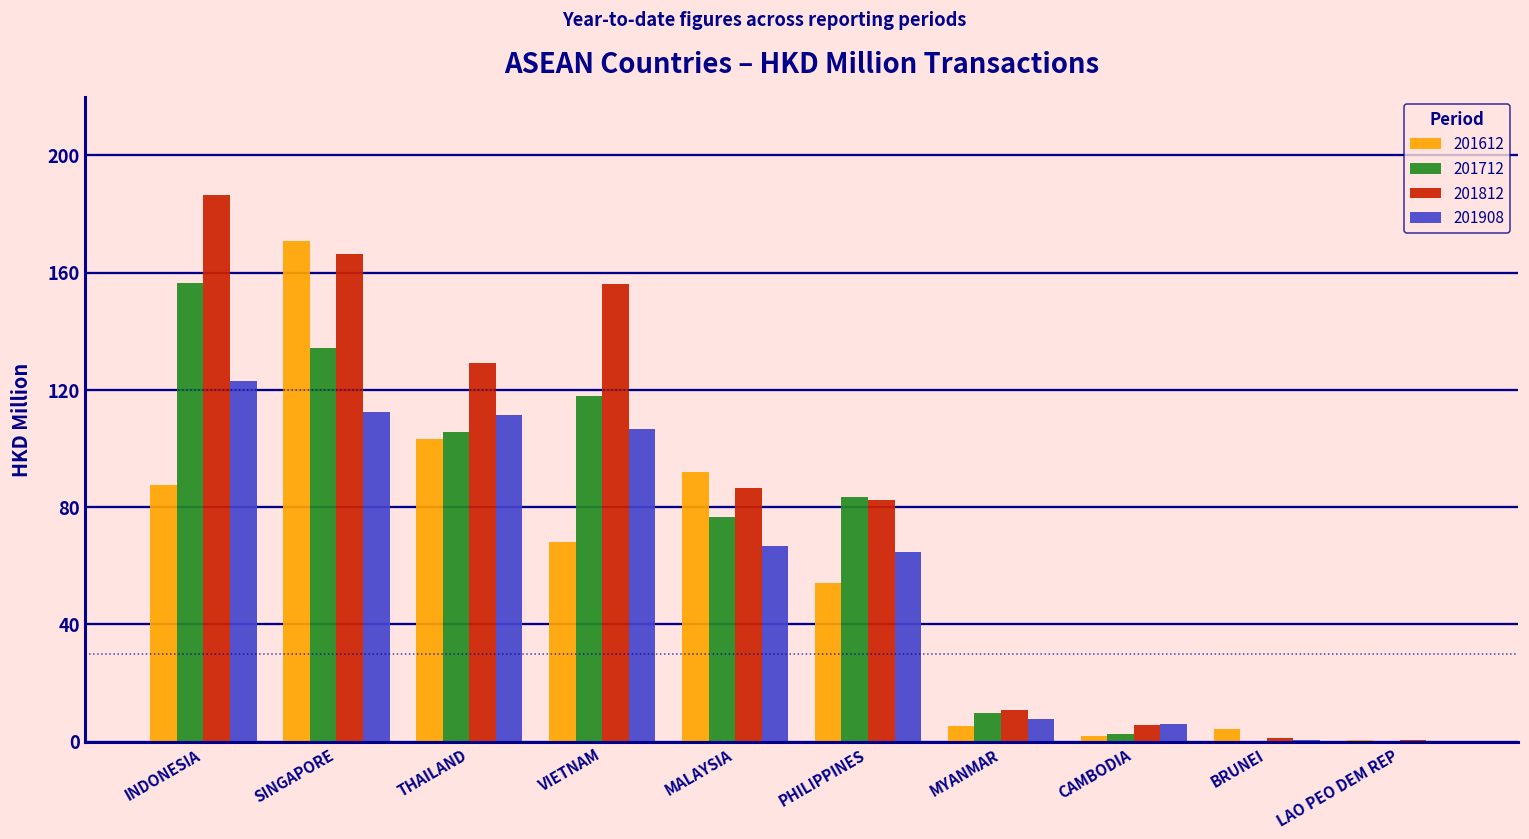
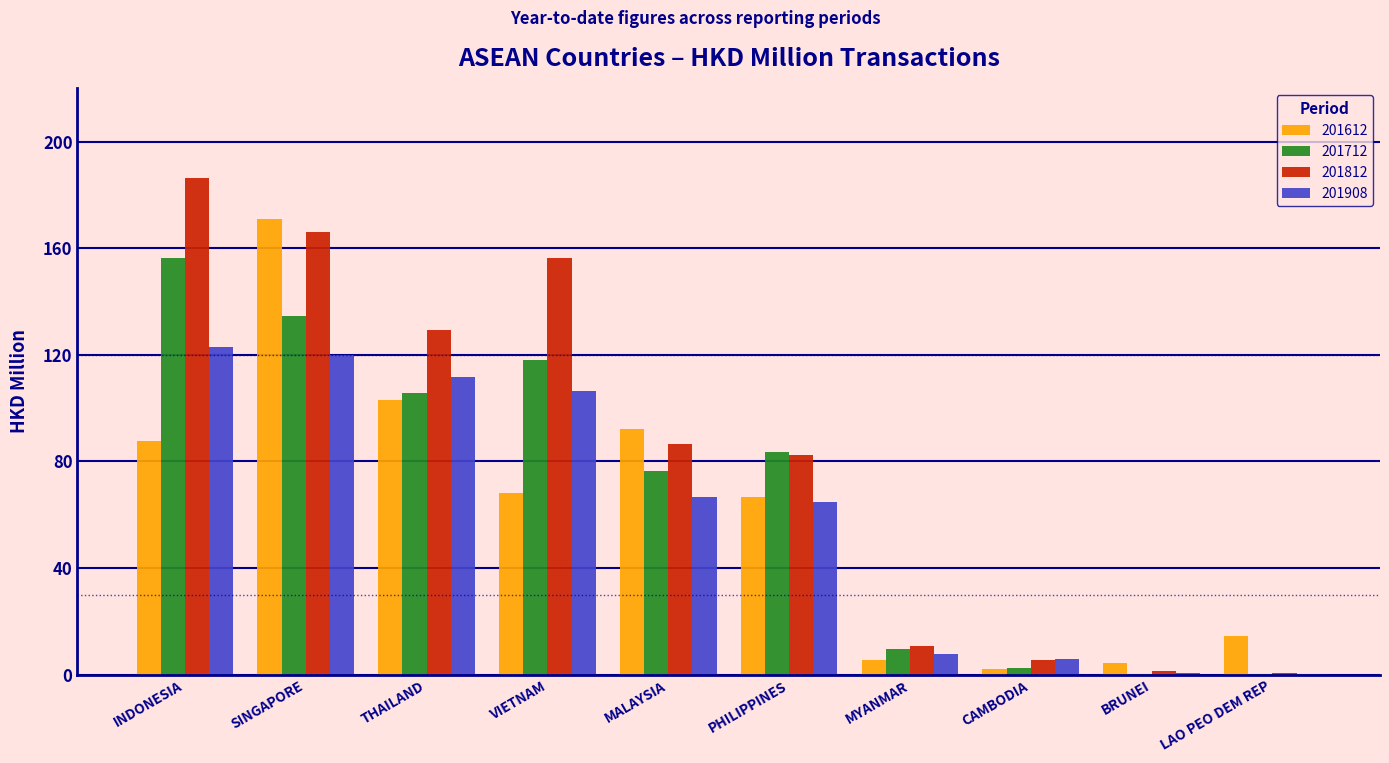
  {
    "201612": {
      "INDONESIA": 88,
      "SINGAPORE": 171,
      "THAILAND": 103,
      "VIETNAM": 68,
      "MALAYSIA": 92,
-     "PHILIPPINES": 54,
+     "PHILIPPINES": 67,
      "MYANMAR": 5,
      "CAMBODIA": 2,
      "BRUNEI": 4,
-     "LAO PEO DEM REP": 0
+     "LAO PEO DEM REP": 14
    },
    "201712": {
      "INDONESIA": 156,
      "SINGAPORE": 134,
      "THAILAND": 105,
      "VIETNAM": 118,
      "MALAYSIA": 77,
      "PHILIPPINES": 83,
      "MYANMAR": 10,
      "CAMBODIA": 3
    },
    "201812": {
      "INDONESIA": 186,
      "SINGAPORE": 166,
      "THAILAND": 129,
      "VIETNAM": 156,
      "MALAYSIA": 87,
      "PHILIPPINES": 82,
      "MYANMAR": 11,
      "CAMBODIA": 6,
      "BRUNEI": 1
    },
    "201908": {
      "INDONESIA": 123,
-     "SINGAPORE": 112,
+     "SINGAPORE": 120,
      "THAILAND": 111,
      "VIETNAM": 107,
      "MALAYSIA": 67,
      "PHILIPPINES": 65,
      "MYANMAR": 8,
      "CAMBODIA": 6
    }
  }
